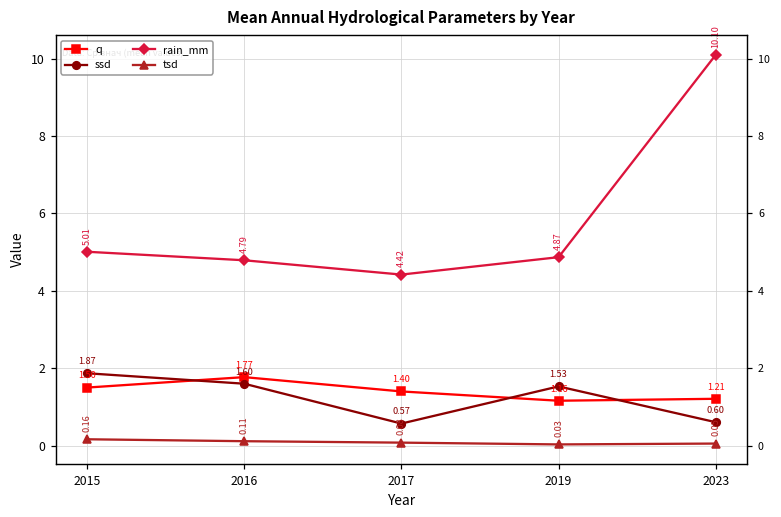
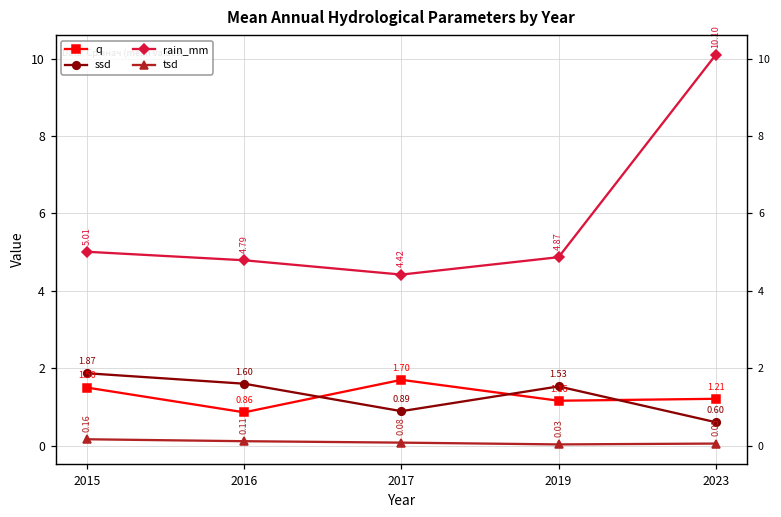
  {
    "q": {
-     "2016": 1.77,
-     "2017": 1.40,
+     "2016": 0.86,
+     "2017": 1.70,
      "2023": 1.21
    },
    "ssd": {
      "2015": 1.87,
-     "2017": 0.57,
+     "2017": 0.89,
      "2019": 1.53,
      "2023": 0.60
    }
  }
